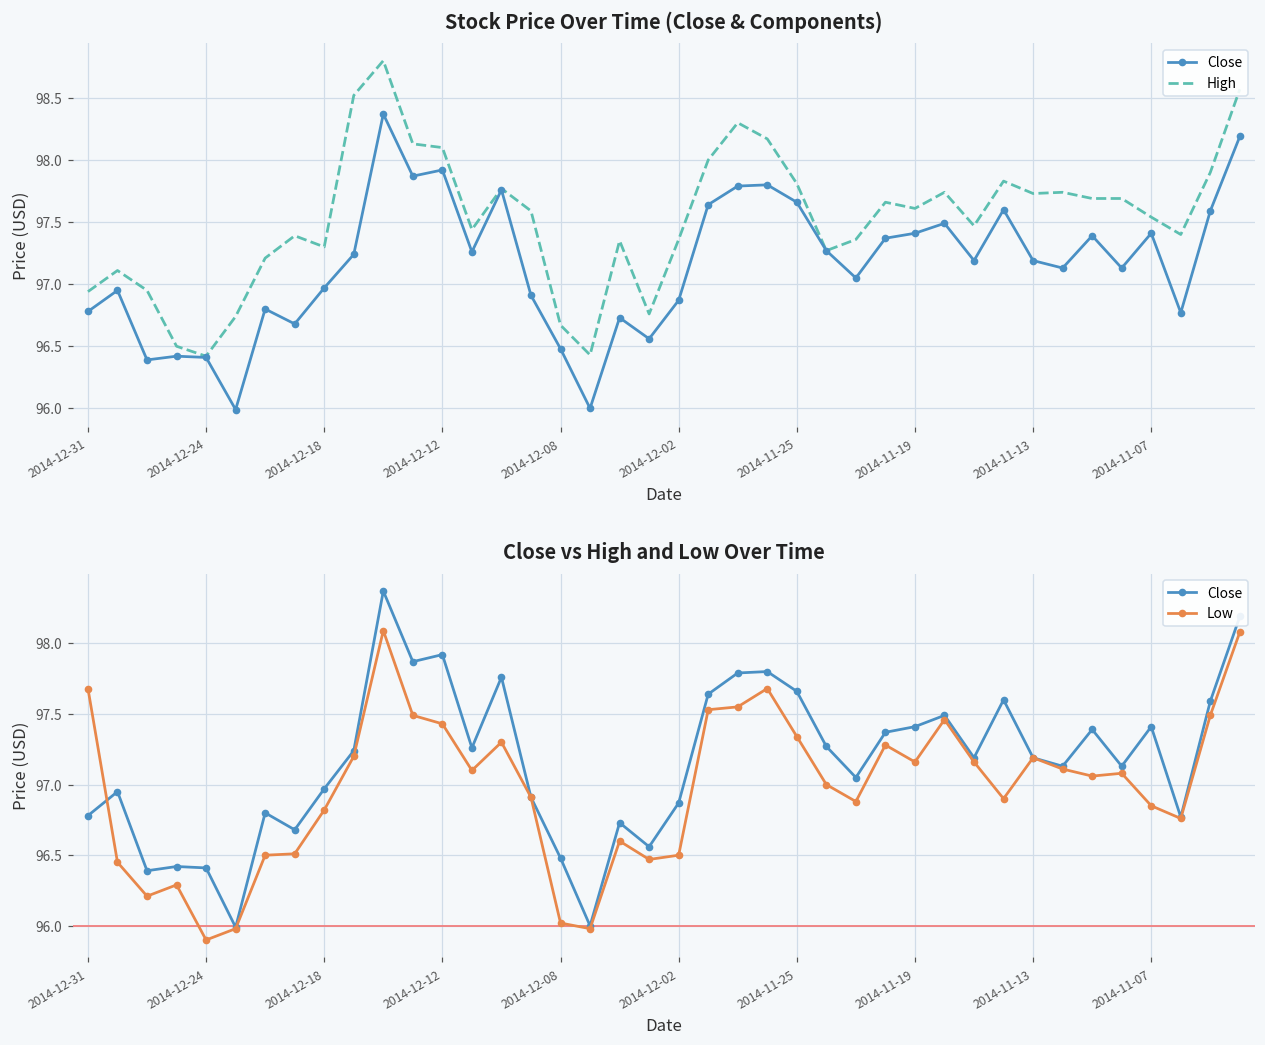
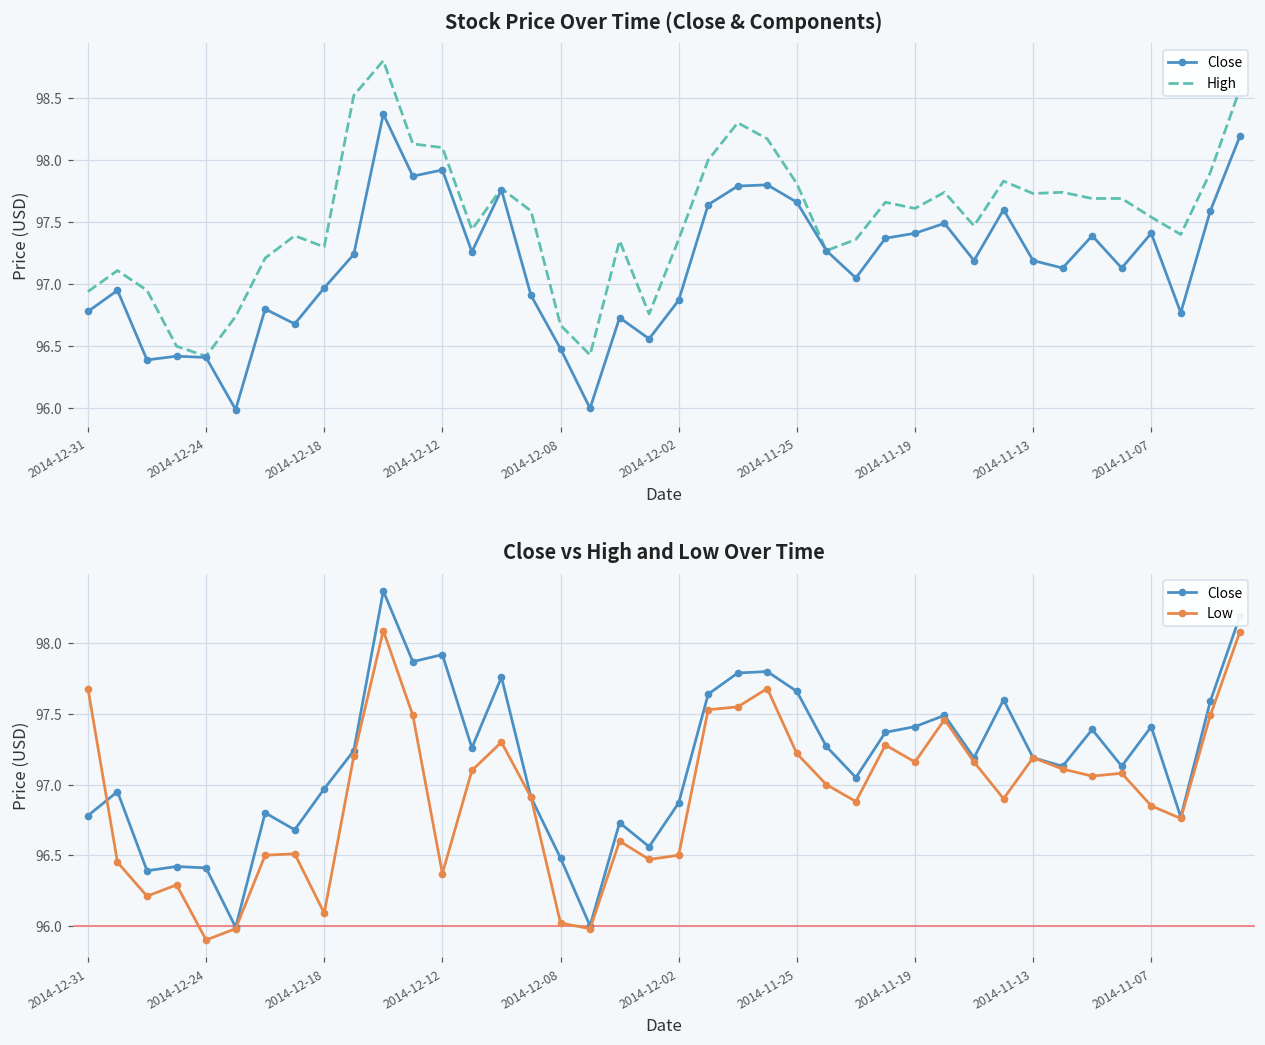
  {
    "Close vs High and Low Over Time": {
      "Close": {
        "2014-12-31": 96.78,
        "2014-12-24": 96.41,
        "2014-12-18": 96.97,
        "2014-12-12": 97.92,
        "2014-12-08": 96.48,
        "2014-12-02": 96.87,
        "2014-11-25": 97.66,
        "2014-11-19": 97.41,
        "2014-11-07": 97.41
      },
      "Low": {
        "2014-12-31": 97.68,
        "2014-12-24": 95.90,
-       "2014-12-18": 96.82,
-       "2014-12-12": 97.43,
+       "2014-12-18": 96.09,
+       "2014-12-12": 96.37,
        "2014-12-08": 96.02,
        "2014-12-02": 96.50,
-       "2014-11-25": 97.34,
+       "2014-11-25": 97.22,
        "2014-11-19": 97.16,
        "2014-11-07": 96.85
      }
    }
  }
